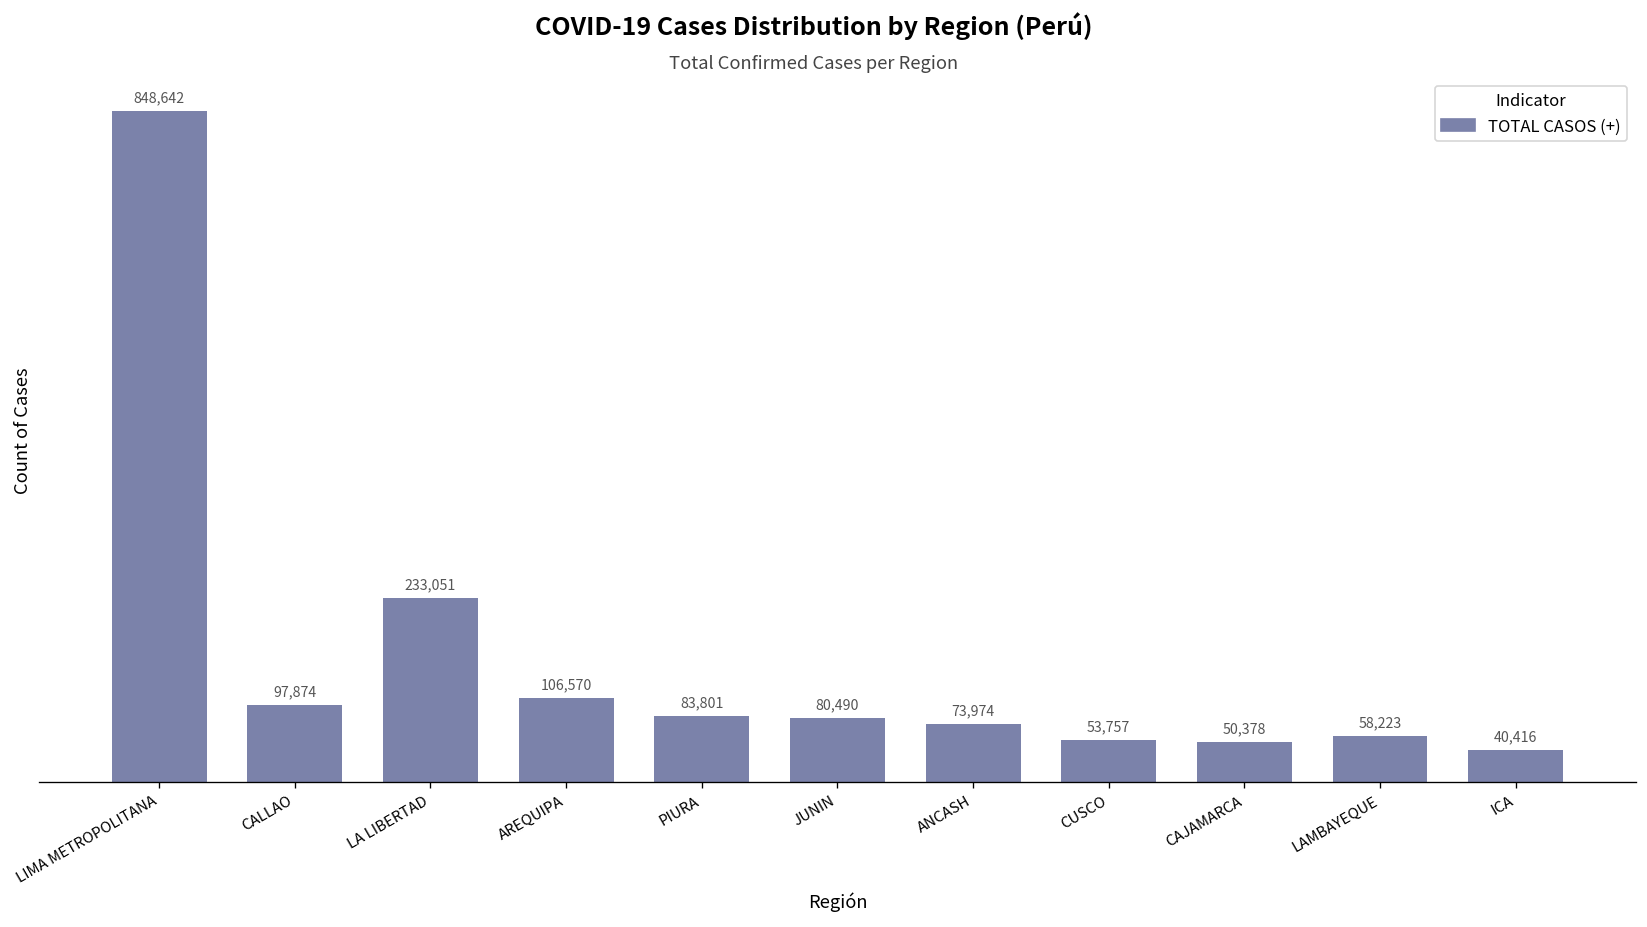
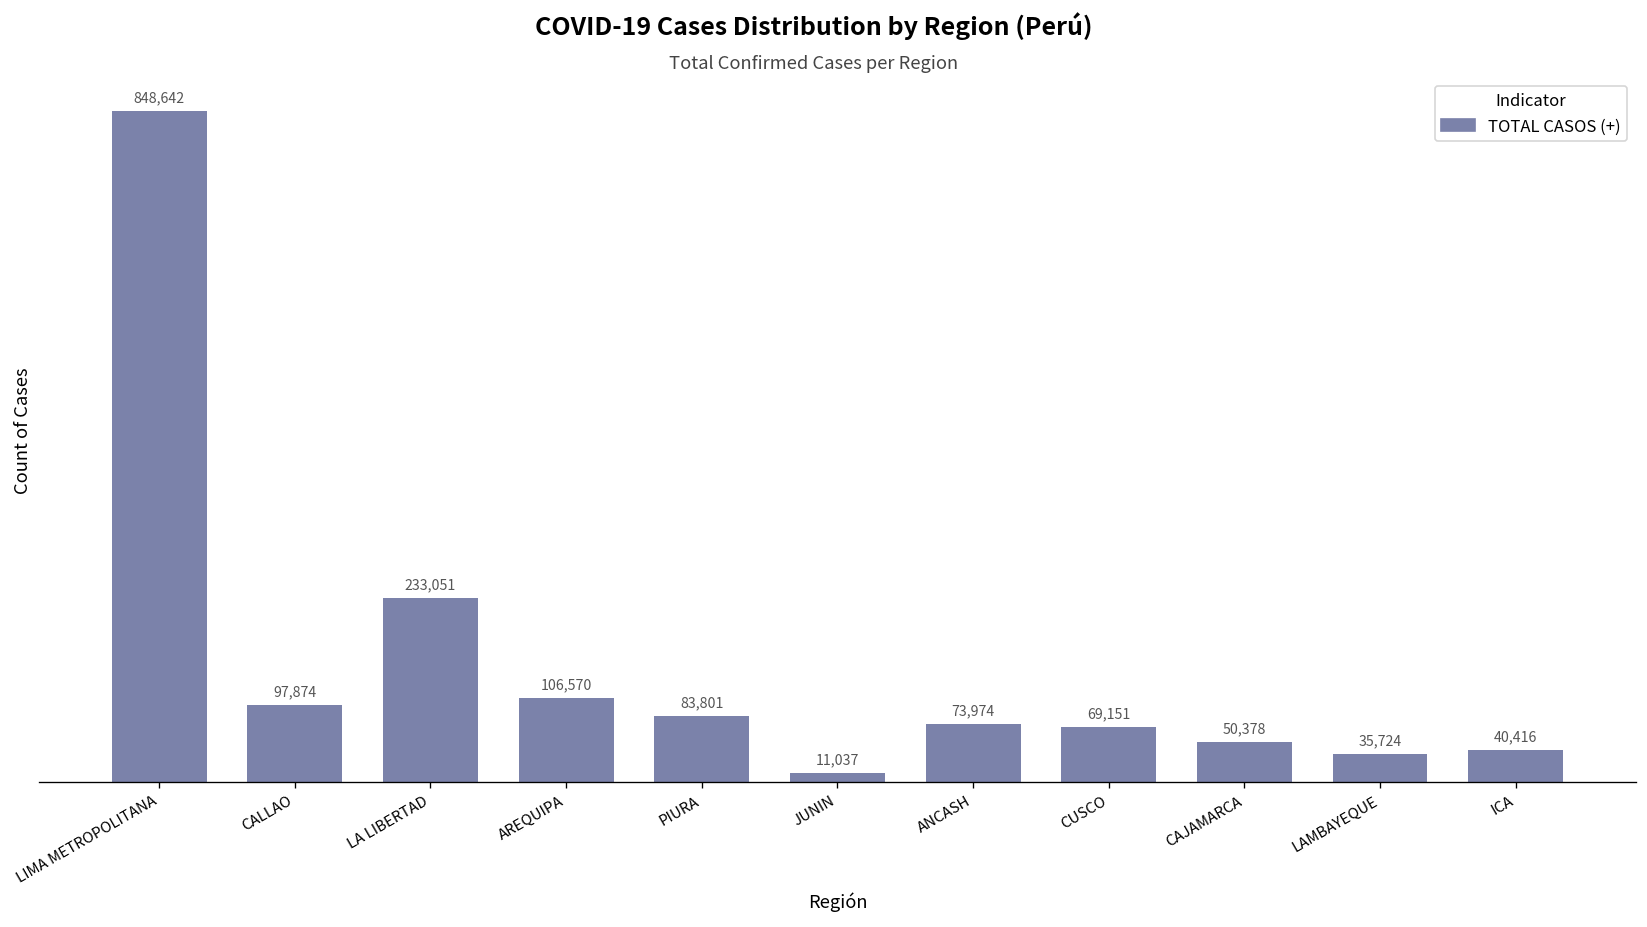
  {
    "LIMA METROPOLITANA": "848,642",
    "CALLAO": "97,874",
    "LA LIBERTAD": "233,051",
    "AREQUIPA": "106,570",
    "PIURA": "83,801",
-   "JUNIN": "80,490",
+   "JUNIN": "11,037",
    "ANCASH": "73,974",
-   "CUSCO": "53,757",
+   "CUSCO": "69,151",
    "CAJAMARCA": "50,378",
-   "LAMBAYEQUE": "58,223",
+   "LAMBAYEQUE": "35,724",
    "ICA": "40,416"
  }
